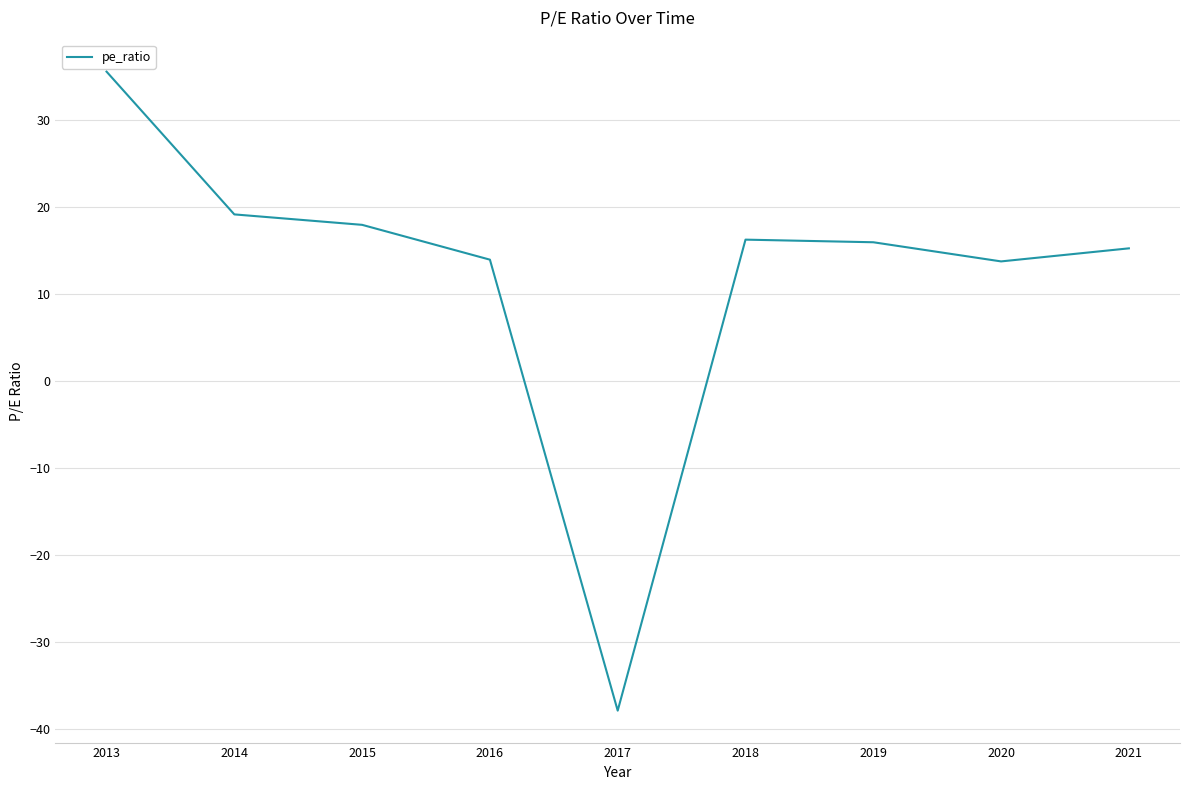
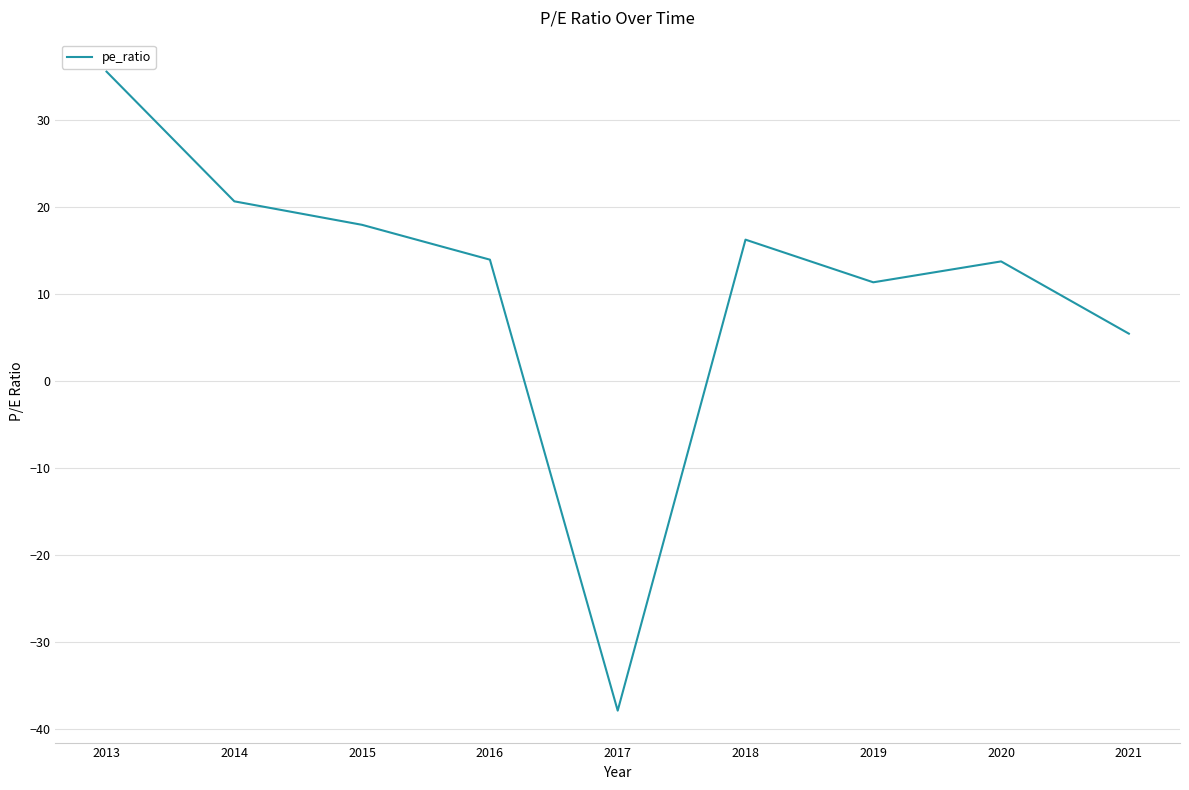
  {
    "2013": 36,
-   "2014": 19,
+   "2014": 21,
    "2015": 18,
    "2016": 14,
    "2017": -38,
    "2018": 16,
-   "2019": 16,
+   "2019": 11,
    "2020": 14,
-   "2021": 15
+   "2021": 5
  }
